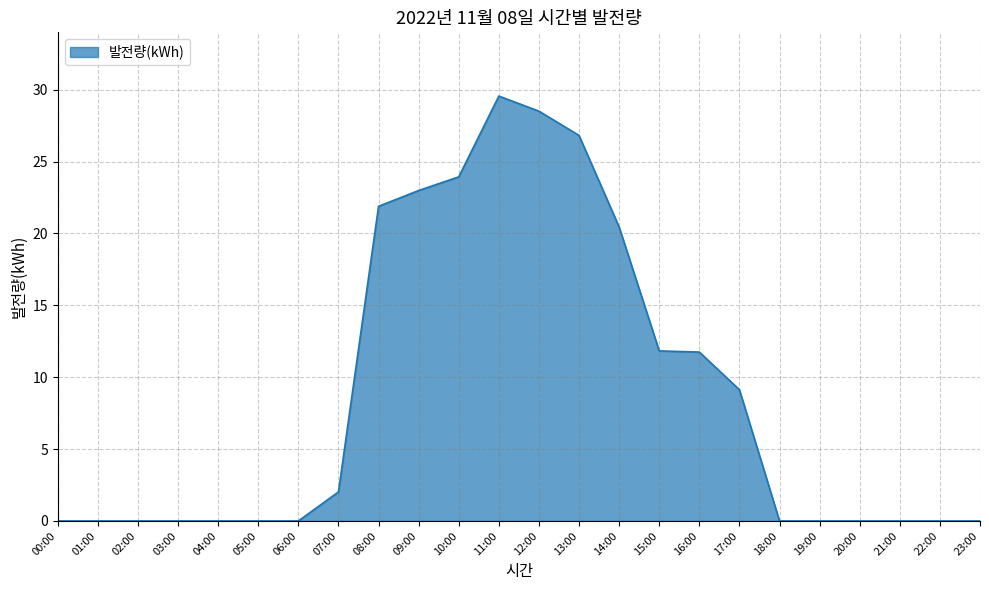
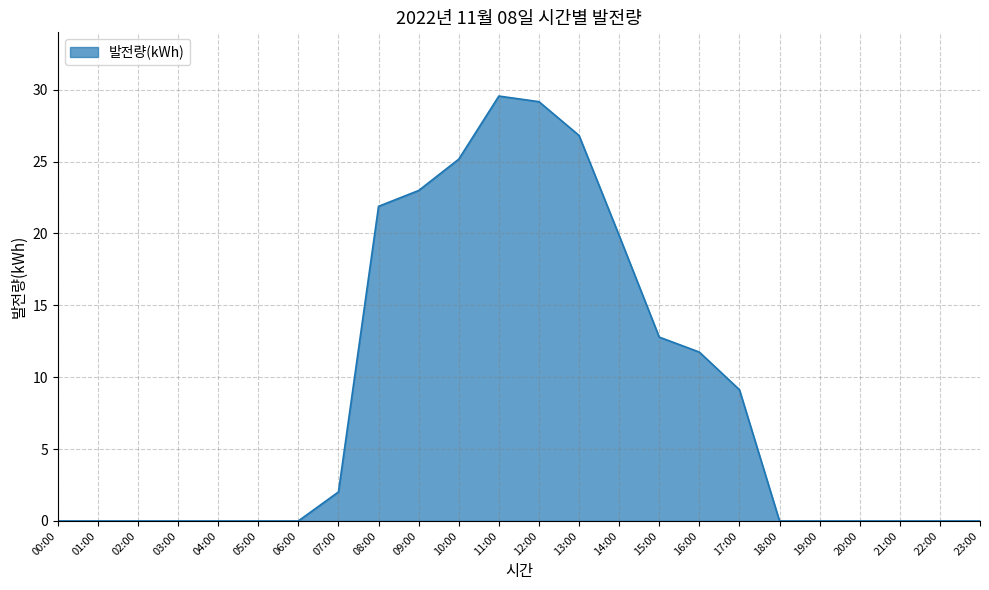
  {
    "00:00": 0.0,
    "01:00": 0.0,
    "02:00": 0.0,
    "03:00": 0.0,
    "04:00": 0.0,
    "05:00": 0.0,
    "06:00": 0.0,
    "07:00": 2.0,
    "08:00": 21.9,
    "09:00": 23.0,
-   "10:00": 23.9,
+   "10:00": 25.2,
    "11:00": 29.6,
-   "12:00": 28.5,
+   "12:00": 29.2,
    "13:00": 26.8,
-   "14:00": 20.5,
-   "15:00": 11.8,
+   "14:00": 19.9,
+   "15:00": 12.8,
    "16:00": 11.8,
    "17:00": 9.1,
    "18:00": 0.0,
    "19:00": 0.0,
    "20:00": 0.0,
    "21:00": 0.0,
    "22:00": 0.0,
    "23:00": 0.0
  }
